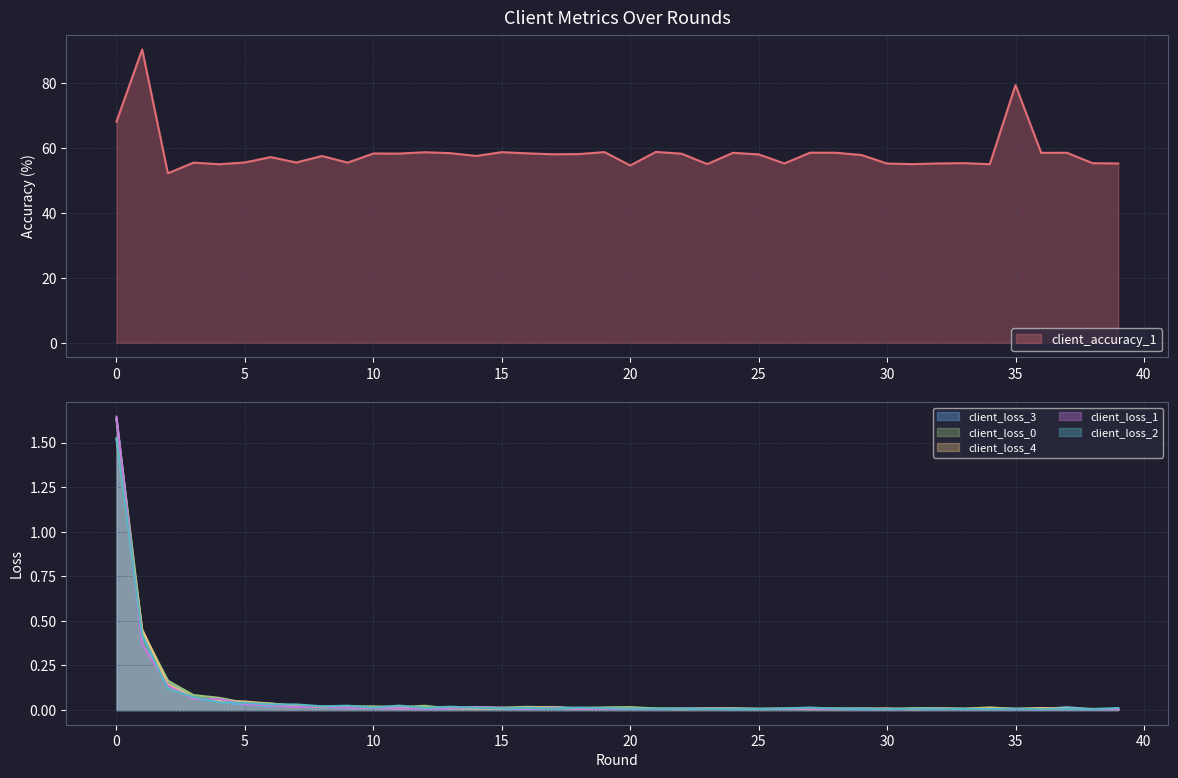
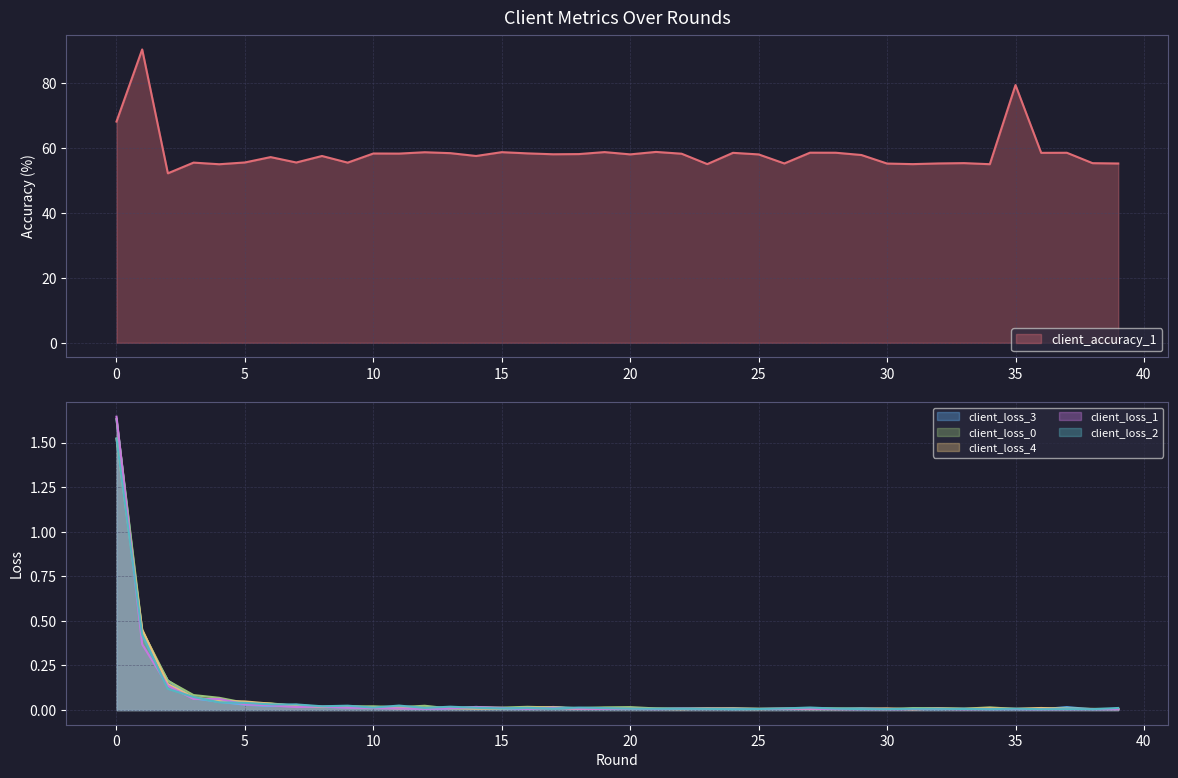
  {
    "Client Metrics Over Rounds": {
      "0": 68,
      "5": 56,
      "10": 58,
      "15": 59,
-     "20": 55,
+     "20": 58,
      "25": 58,
      "30": 55,
      "35": 79
    }
  }
